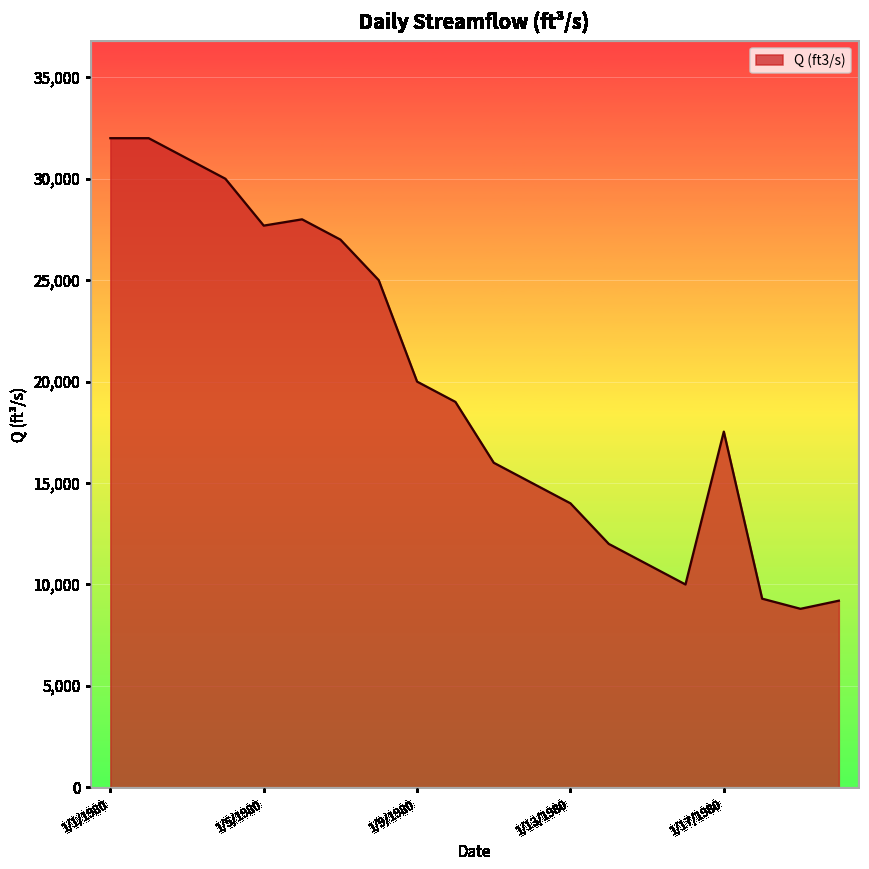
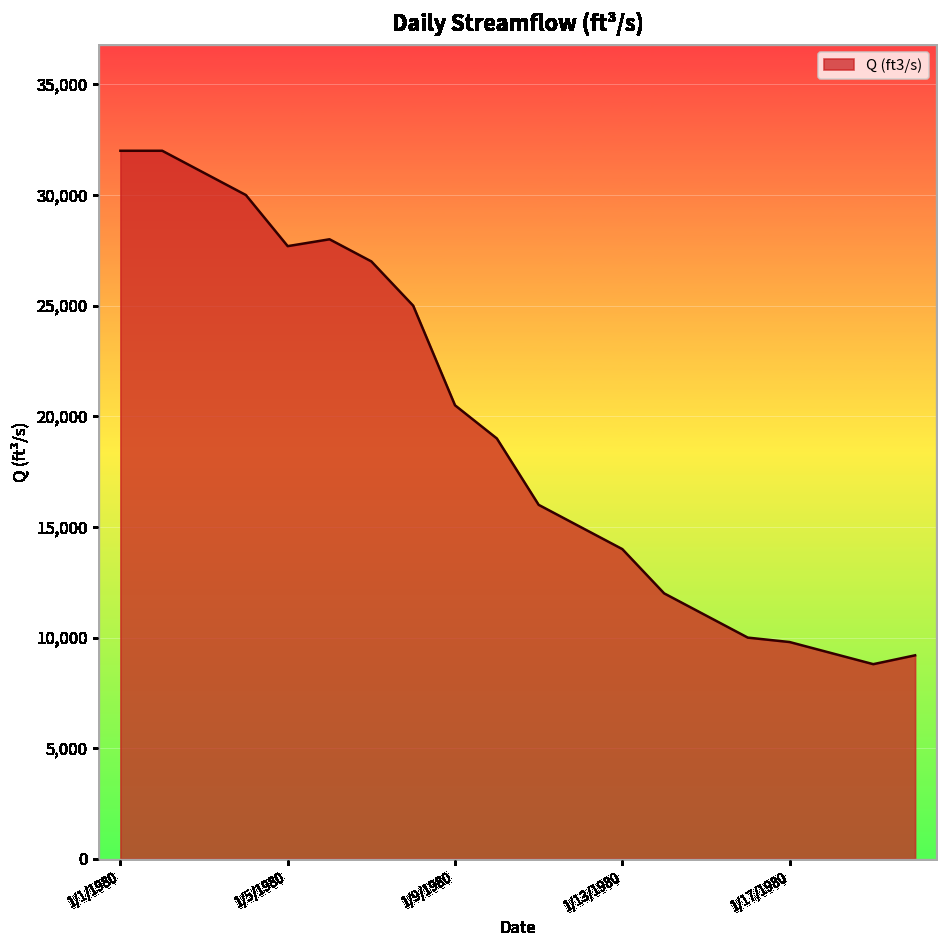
  {
    "1/1/1980": "32,000",
    "1/5/1980": "27,700",
-   "1/9/1980": "20,000",
+   "1/9/1980": "20,500",
    "1/13/1980": "14,000",
-   "1/17/1980": "17,500"
+   "1/17/1980": "9,800"
  }
